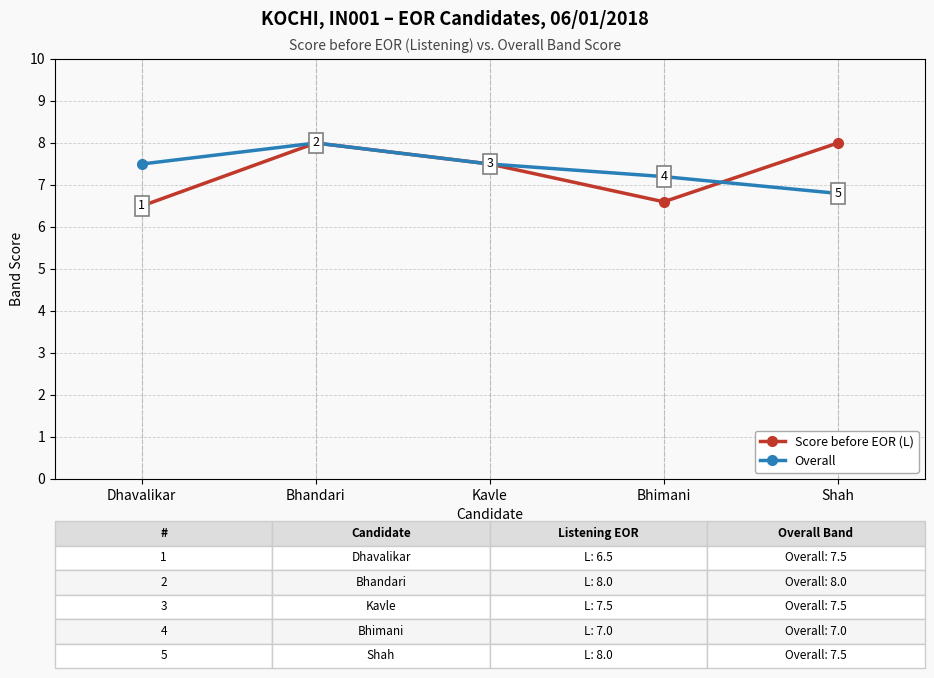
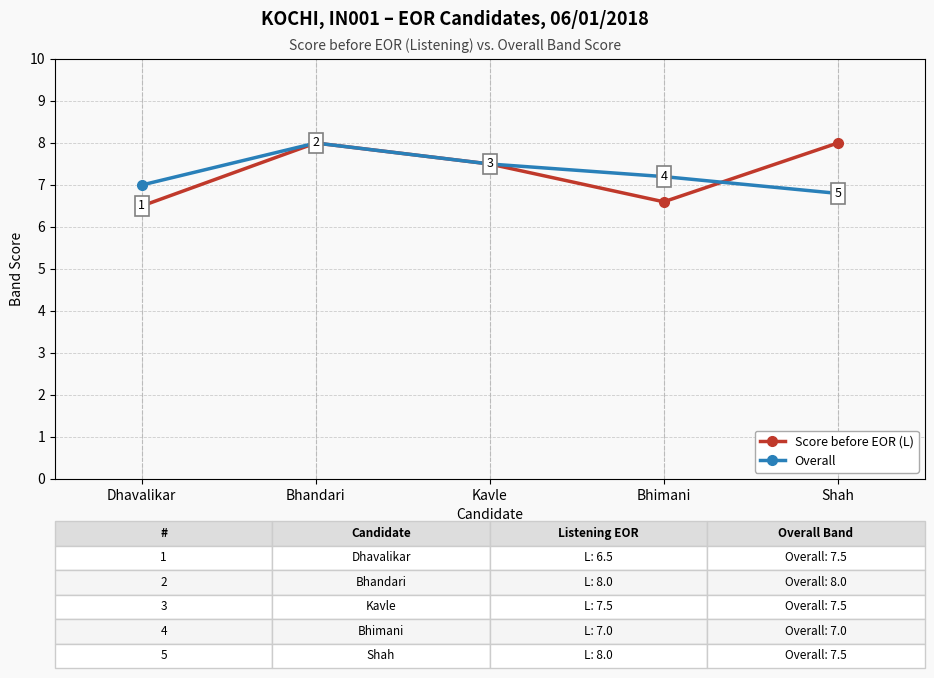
  {
    "Score before EOR (L)": {
      "Bhimani": 6.6,
      "Shah": 8.0
    },
    "Overall": {
-     "Dhavalikar": 7.5
+     "Dhavalikar": 7.0
    }
  }
